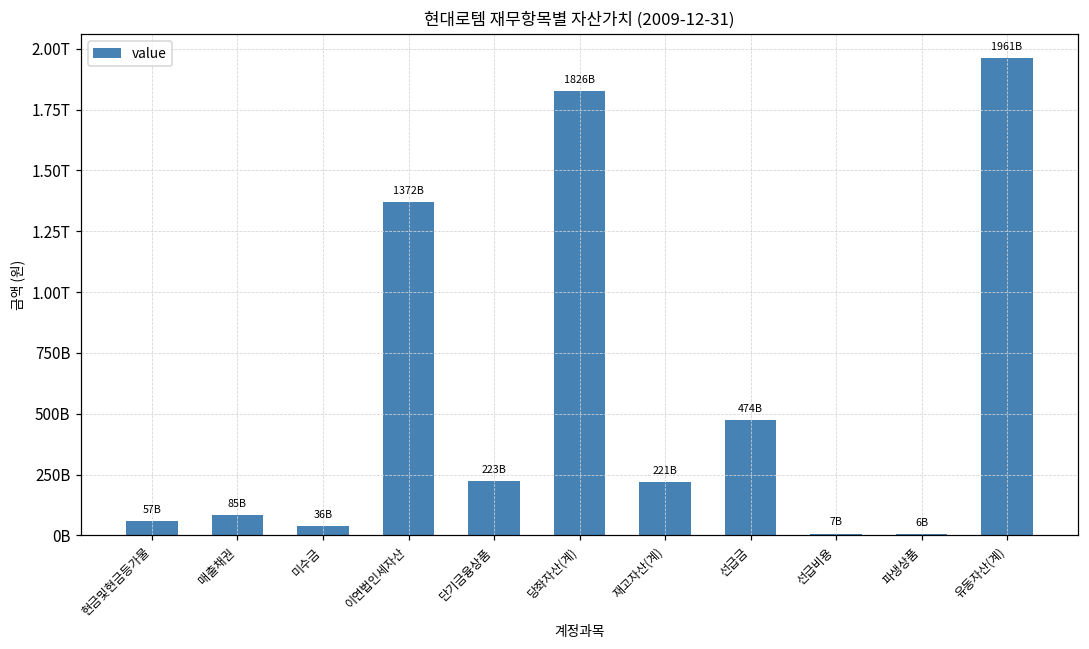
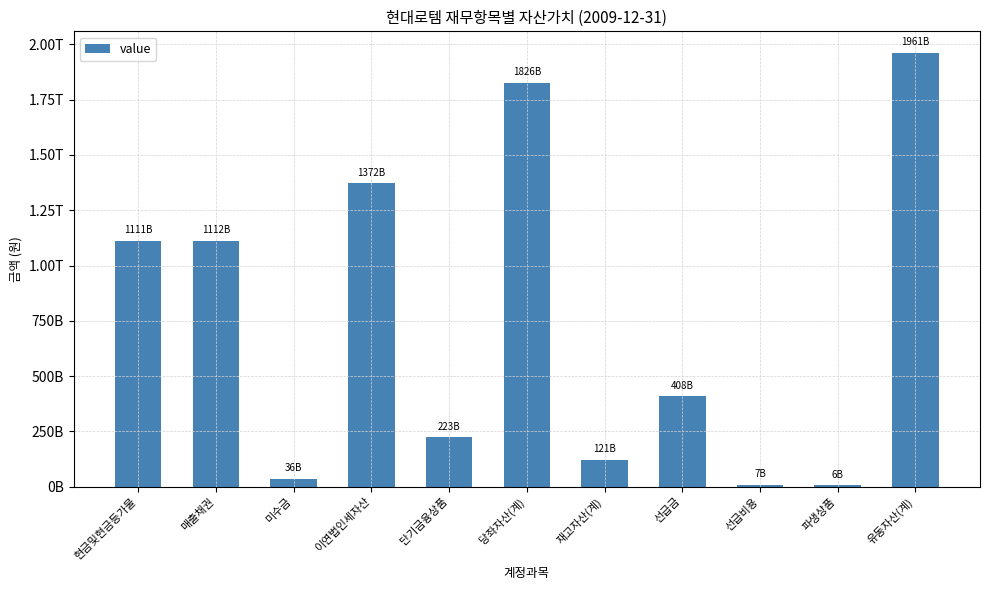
  {
-   "현금및현금등가물": "57B",
-   "매출채권": "85B",
+   "현금및현금등가물": "1111B",
+   "매출채권": "1112B",
    "미수금": "36B",
    "이연법인세자산": "1372B",
    "단기금융상품": "223B",
    "당좌자산(계)": "1826B",
-   "재고자산(계)": "221B",
-   "선급금": "474B",
+   "재고자산(계)": "121B",
+   "선급금": "408B",
    "선급비용": "7B",
    "파생상품": "6B",
    "유동자산(계)": "1961B"
  }
